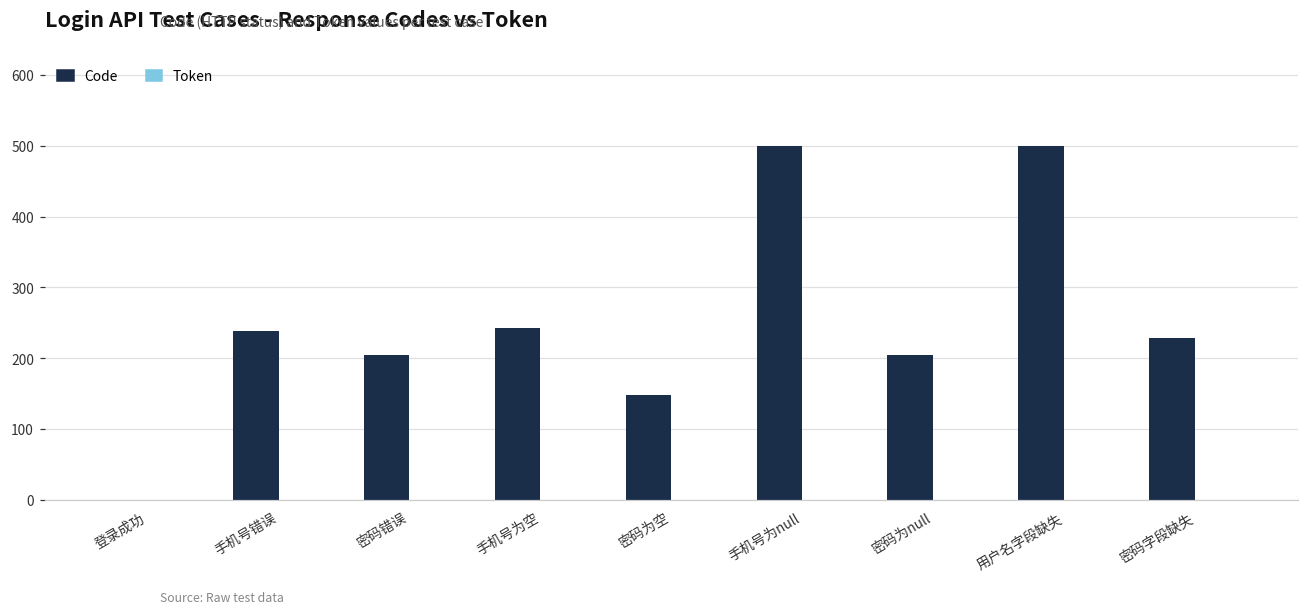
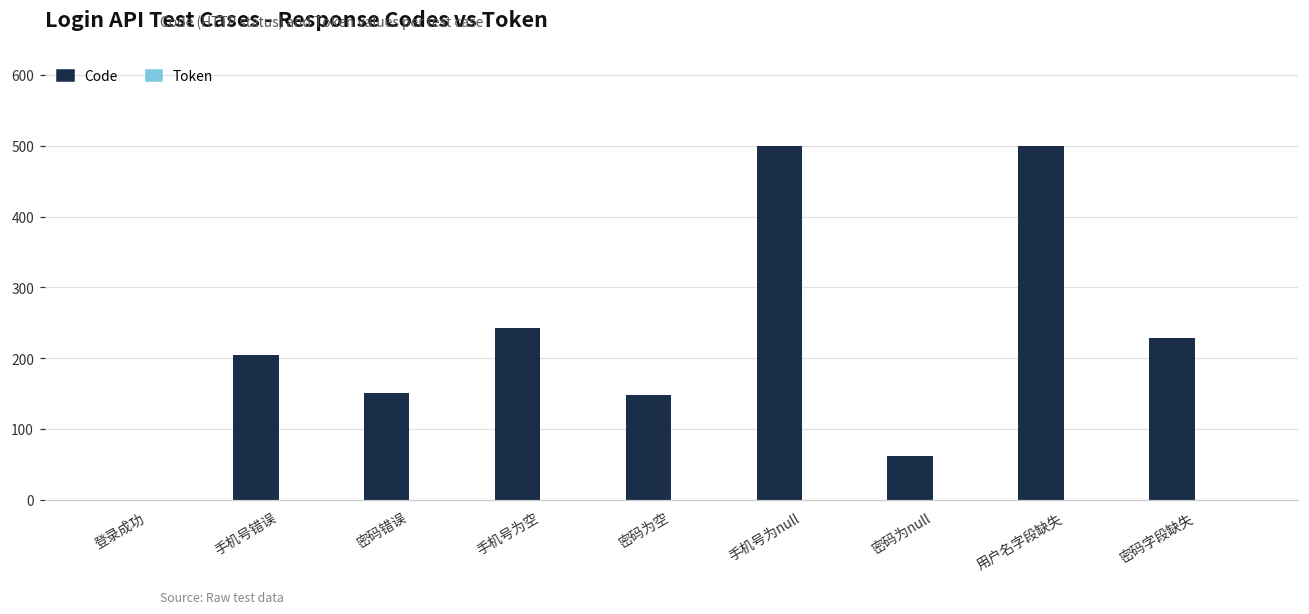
  {
    "Code": {
      "登录成功": 0,
-     "手机号错误": 240,
-     "密码错误": 200,
+     "手机号错误": 200,
+     "密码错误": 150,
      "手机号为空": 240,
      "密码为空": 150,
      "手机号为null": 500,
-     "密码为null": 200,
+     "密码为null": 60,
      "用户名字段缺失": 500,
      "密码字段缺失": 230
    },
    "Token": {
      "登录成功": 0,
      "手机号错误": 0,
      "密码错误": 0,
      "手机号为空": 0,
      "密码为空": 0,
      "手机号为null": 0,
      "密码为null": 0,
      "用户名字段缺失": 0,
      "密码字段缺失": 0
    }
  }
